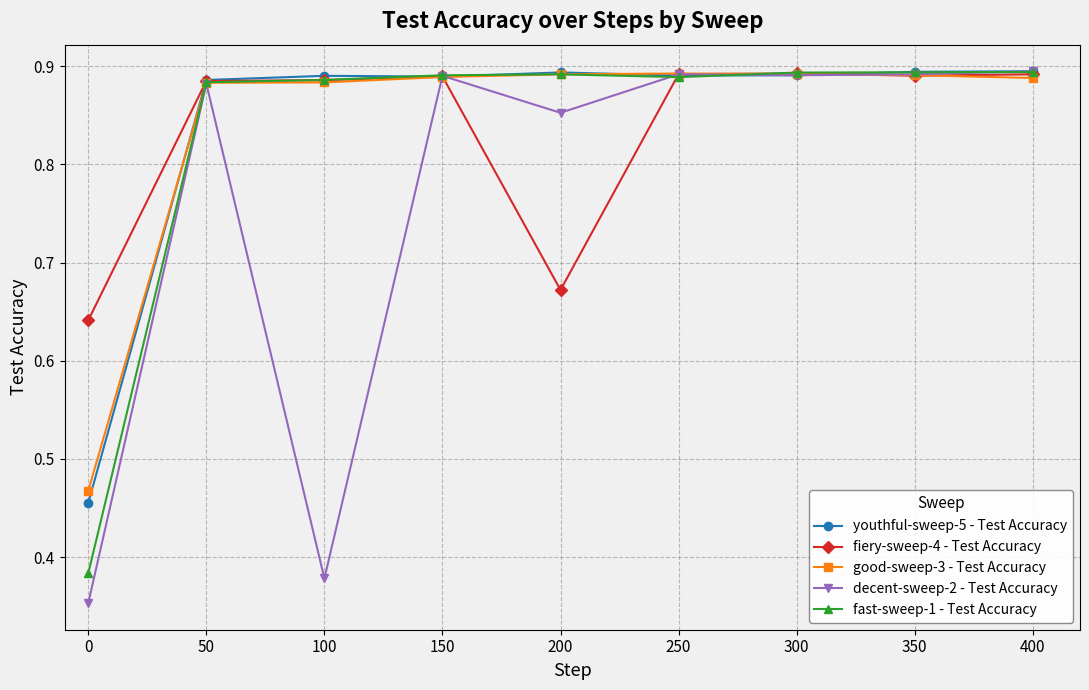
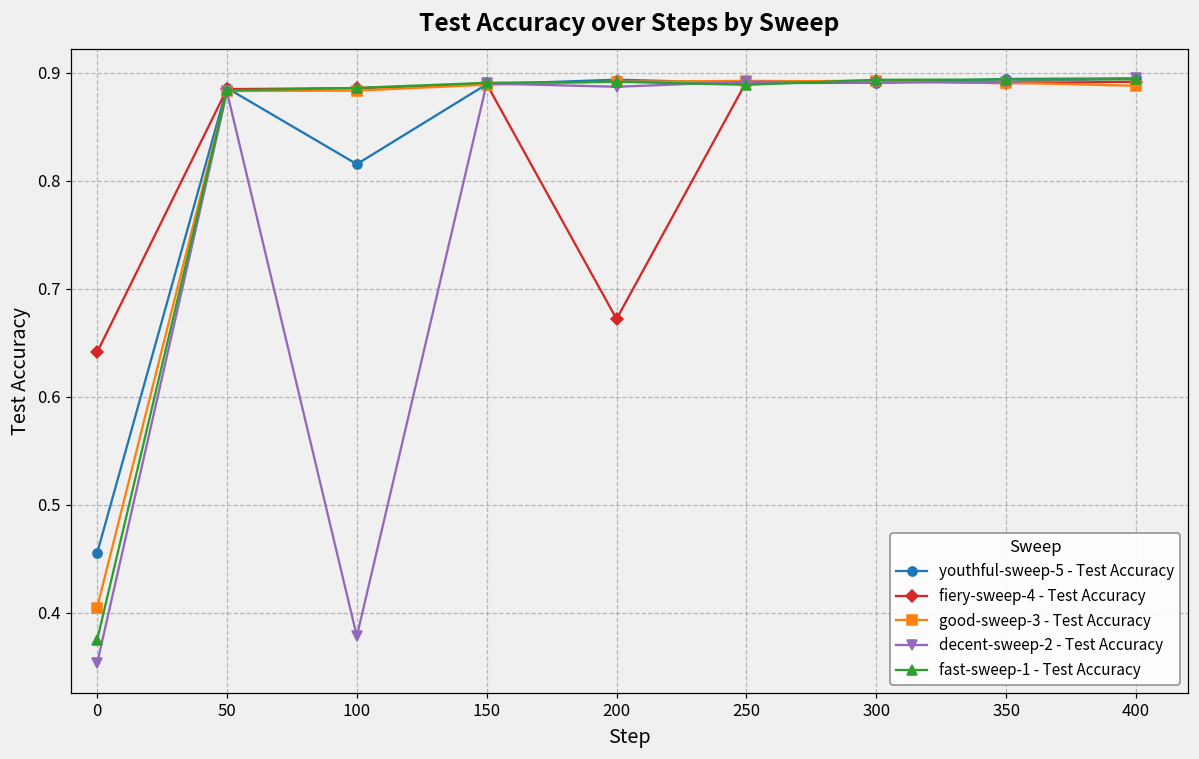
  {
    "youthful-sweep-5 - Test Accuracy": {
      "0": 0.46,
-     "100": 0.89
+     "100": 0.82
    },
    "fiery-sweep-4 - Test Accuracy": {
      "0": 0.64,
      "200": 0.67
    },
    "good-sweep-3 - Test Accuracy": {
-     "0": 0.47,
+     "0": 0.40,
      "400": 0.89
    },
    "decent-sweep-2 - Test Accuracy": {
      "0": 0.35,
      "100": 0.38,
-     "200": 0.85
+     "200": 0.89
    },
    "fast-sweep-1 - Test Accuracy": {
-     "0": 0.38
+     "0": 0.37
    }
  }
